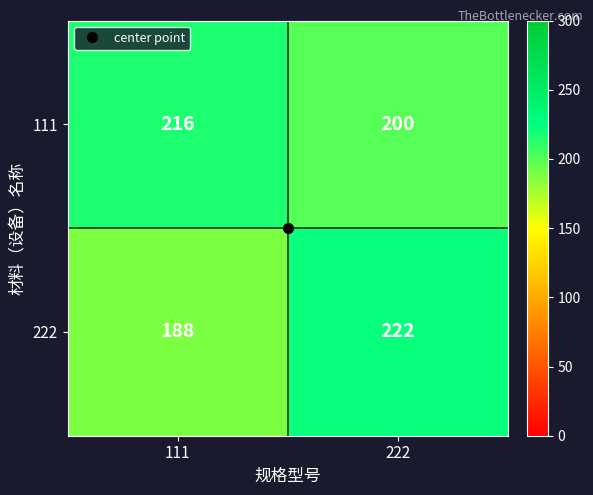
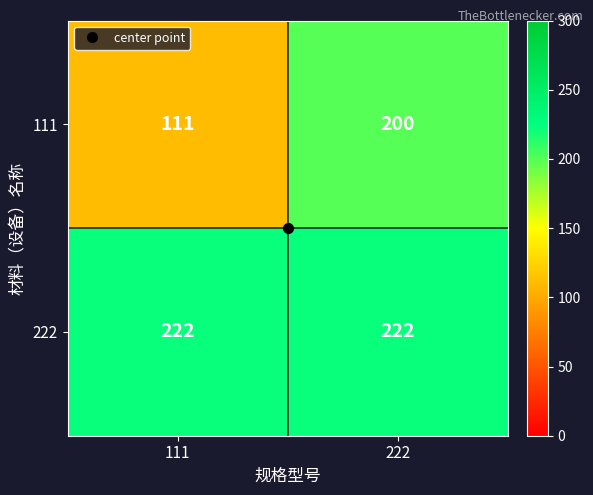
  {
    "111": {
-     "111": 216,
+     "111": 111,
      "222": 200
    },
    "222": {
-     "111": 188,
+     "111": 222,
      "222": 222
    }
  }
